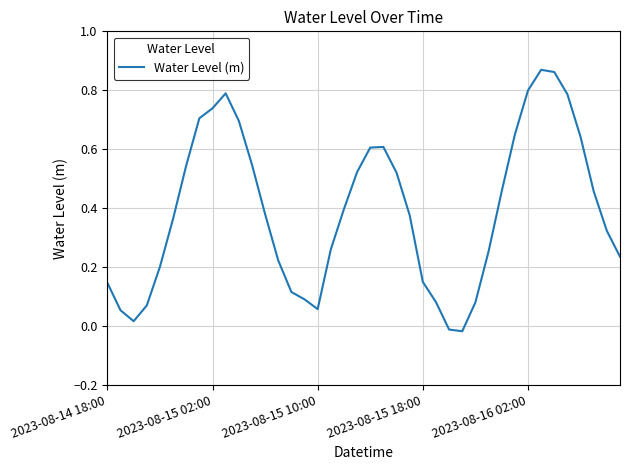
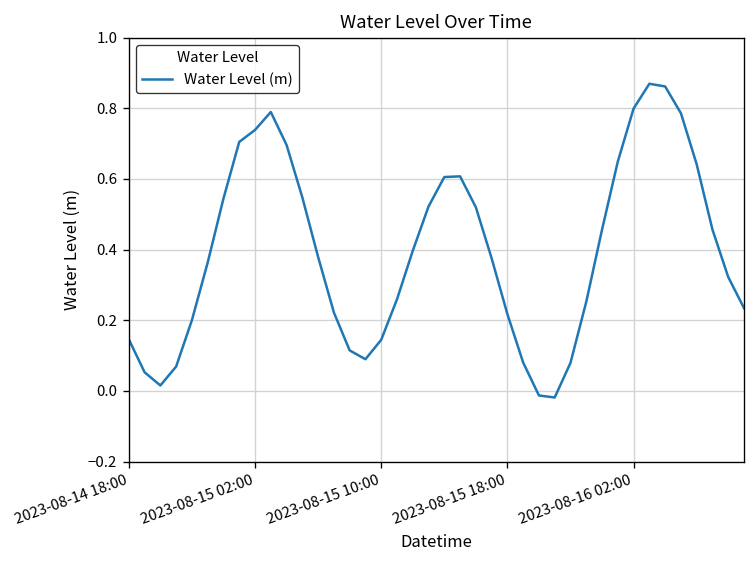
  {
    "2023-08-14 18:00": 0.15,
    "2023-08-15 02:00": 0.74,
-   "2023-08-15 10:00": 0.06,
-   "2023-08-15 18:00": 0.15,
+   "2023-08-15 10:00": 0.14,
+   "2023-08-15 18:00": 0.22,
    "2023-08-16 02:00": 0.80
  }
